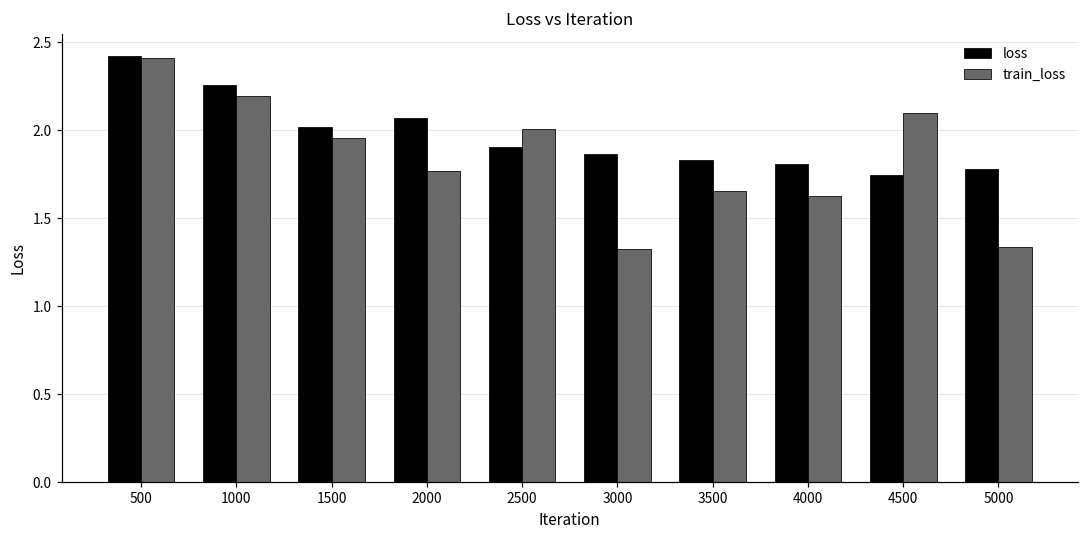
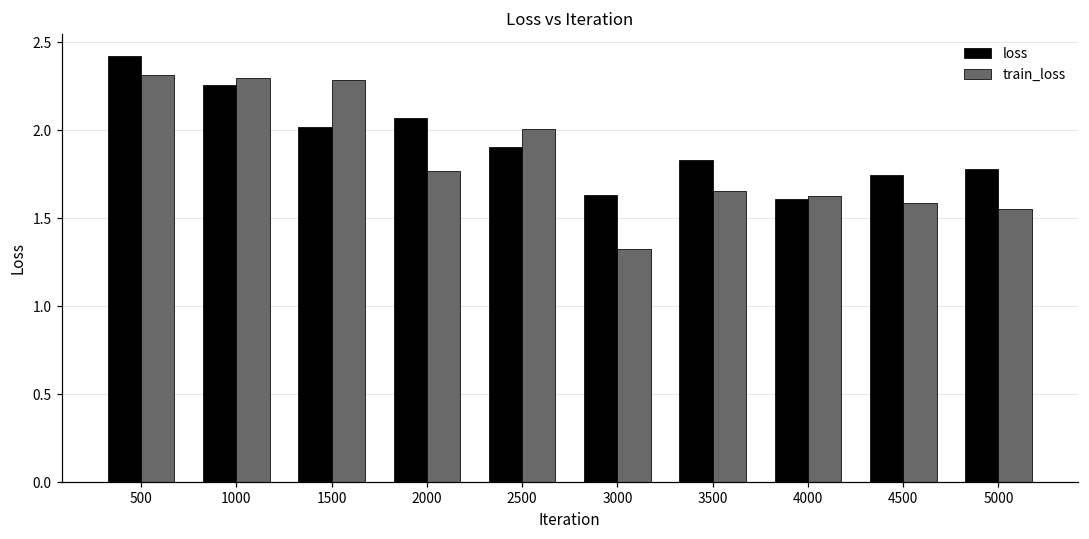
  {
    "loss": {
      "500": 2.42,
      "1000": 2.26,
      "1500": 2.02,
      "2000": 2.07,
      "2500": 1.91,
-     "3000": 1.86,
+     "3000": 1.63,
      "3500": 1.83,
-     "4000": 1.81,
+     "4000": 1.61,
      "4500": 1.75,
      "5000": 1.78
    },
    "train_loss": {
-     "500": 2.41,
-     "1000": 2.20,
-     "1500": 1.95,
+     "500": 2.32,
+     "1000": 2.30,
+     "1500": 2.29,
      "2000": 1.77,
      "2500": 2.01,
      "3000": 1.32,
      "3500": 1.65,
      "4000": 1.63,
-     "4500": 2.10,
-     "5000": 1.34
+     "4500": 1.58,
+     "5000": 1.55
    }
  }
